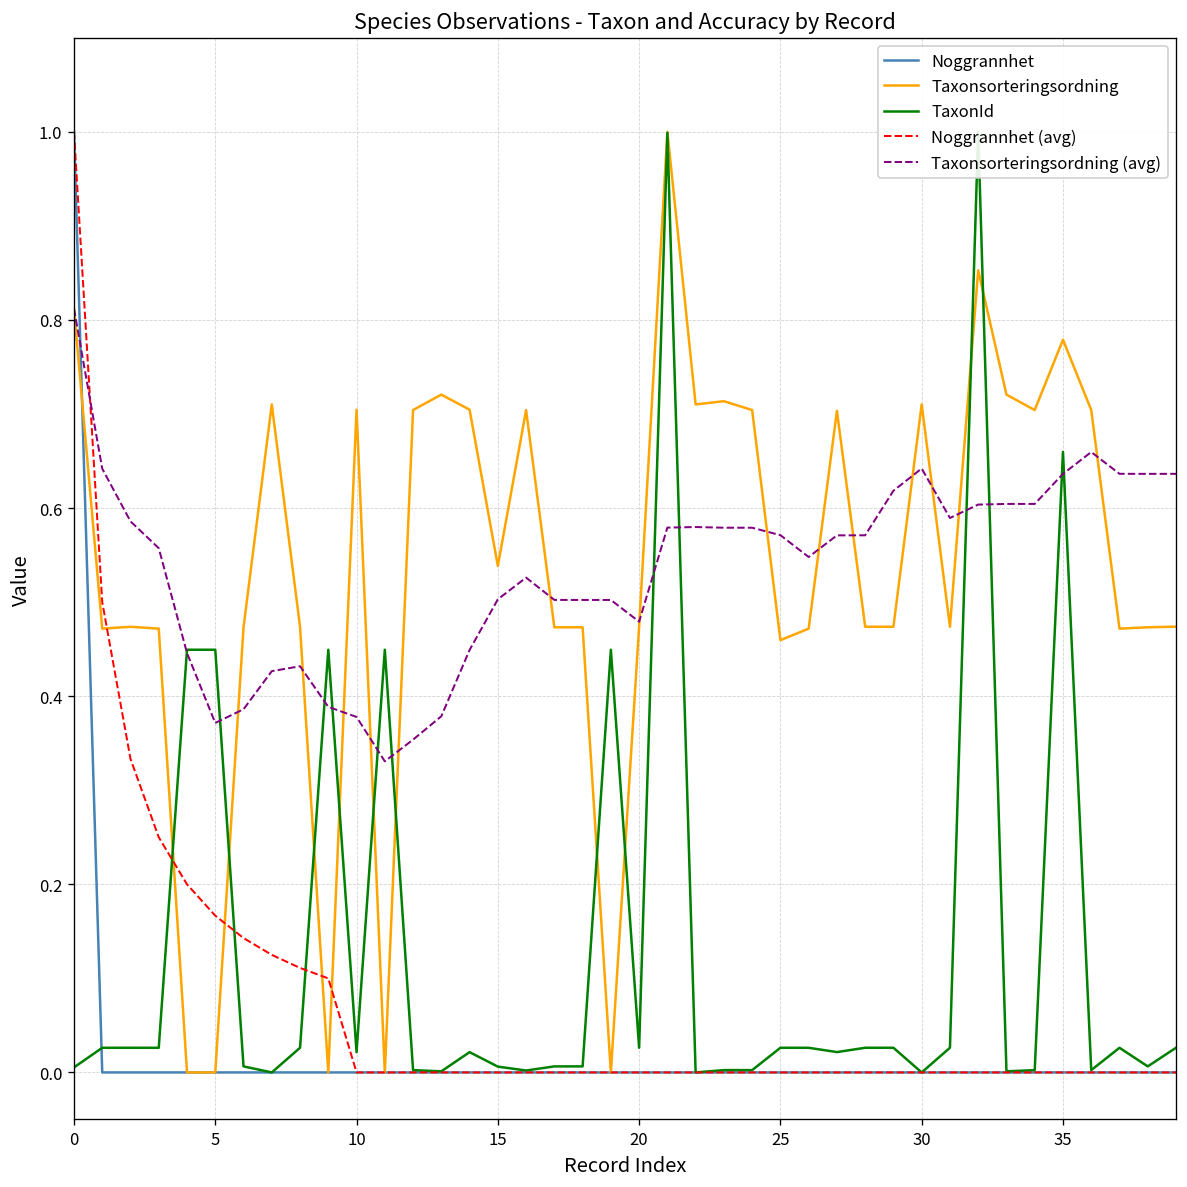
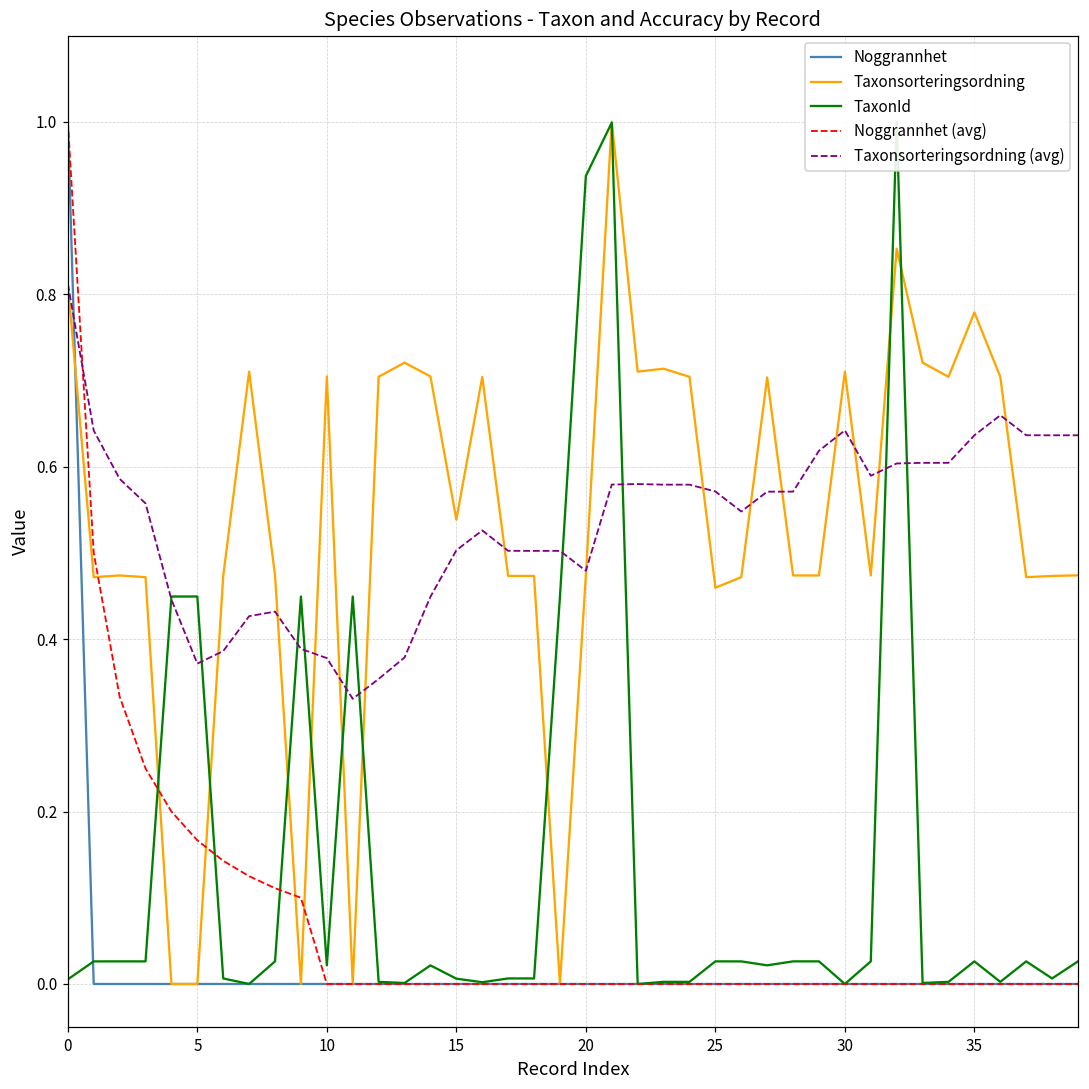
  {
    "Taxonsorteringsordning": {
      "10": 0.70,
      "15": 0.54,
      "20": 0.47,
      "25": 0.46,
      "30": 0.71,
      "35": 0.78
    },
    "TaxonId": {
      "0": 0.01,
      "5": 0.45,
      "10": 0.02,
      "15": 0.01,
-     "20": 0.03,
+     "20": 0.94,
      "25": 0.03,
-     "35": 0.66
+     "35": 0.03
    },
    "Noggrannhet (avg)": {
      "5": 0.17
    },
    "Taxonsorteringsordning (avg)": {
      "5": 0.37,
      "10": 0.38,
      "15": 0.50,
      "20": 0.48,
      "25": 0.57,
      "30": 0.64,
      "35": 0.64
    }
  }
